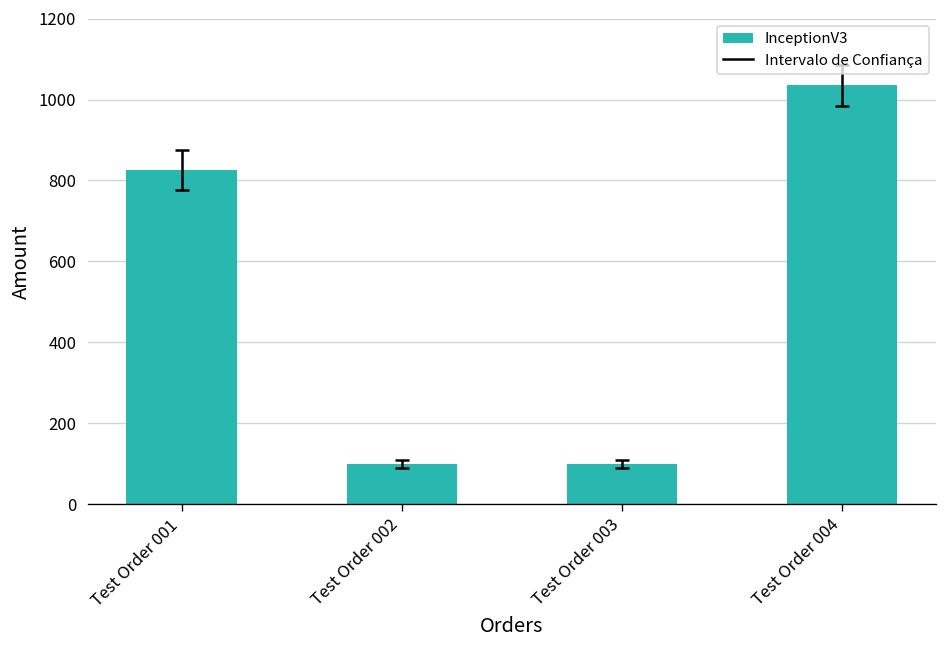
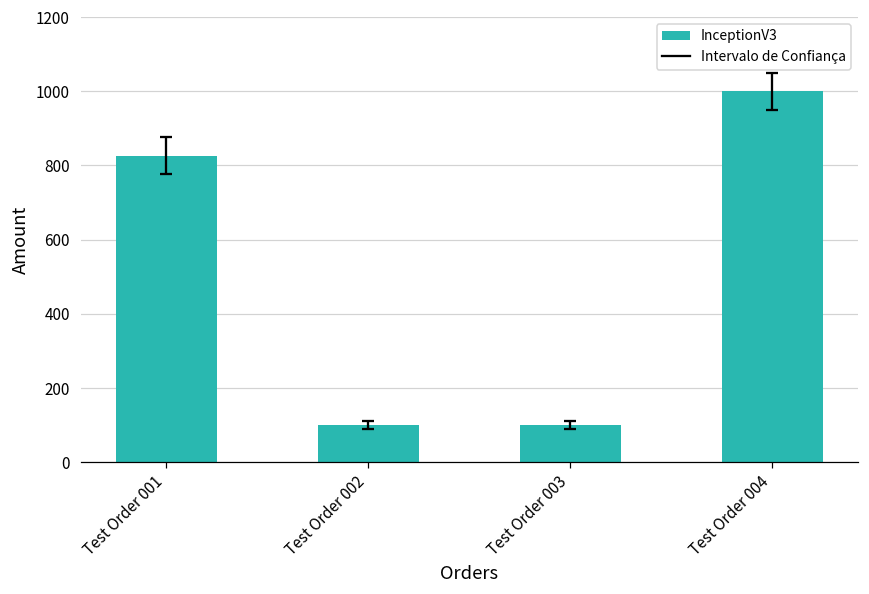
  {
    "InceptionV3": {
      "Test Order 001": 830,
      "Test Order 002": 100,
      "Test Order 003": 100,
-     "Test Order 004": 1040
+     "Test Order 004": 1000
    }
  }
